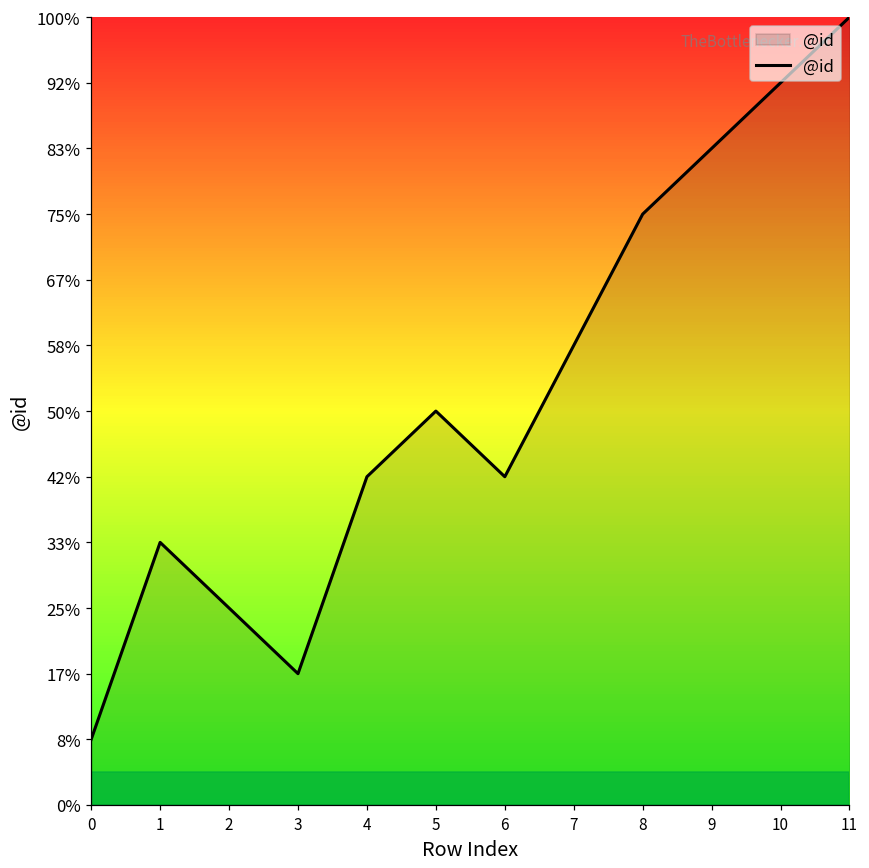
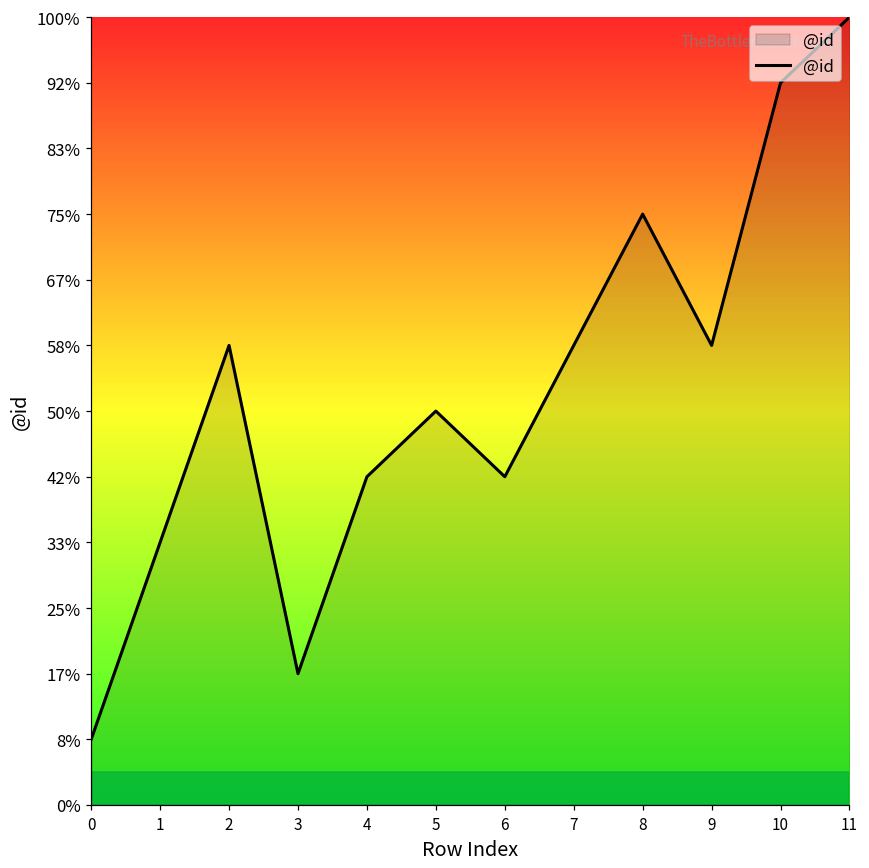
  {
    "0": "8%",
    "1": "33%",
-   "2": "25%",
+   "2": "58%",
    "3": "17%",
    "4": "42%",
    "5": "50%",
    "6": "42%",
    "7": "58%",
    "8": "75%",
-   "9": "83%",
+   "9": "58%",
    "11": "100%"
  }
